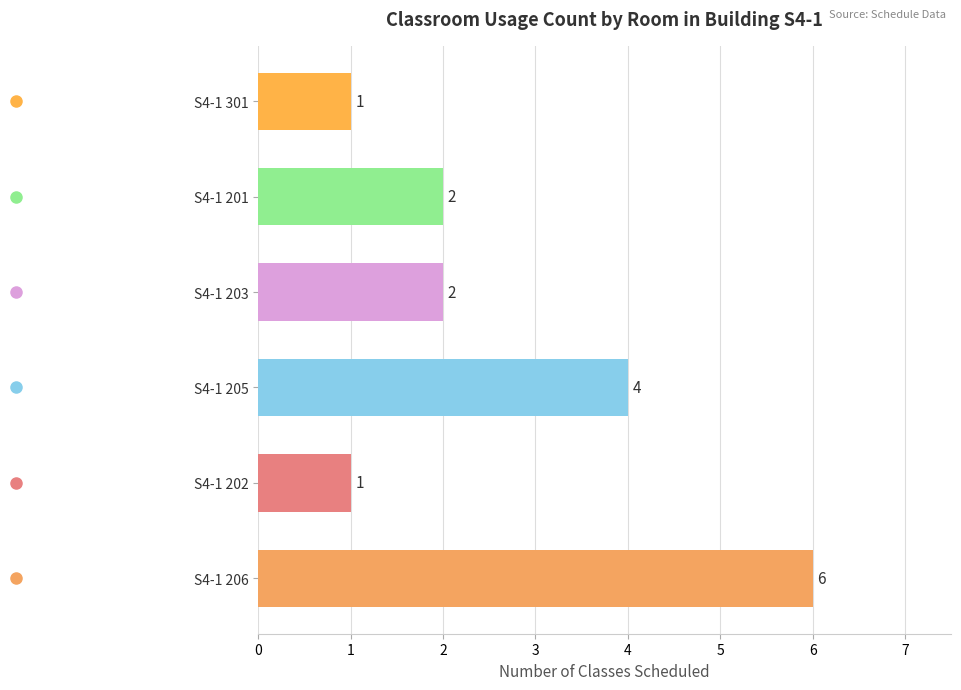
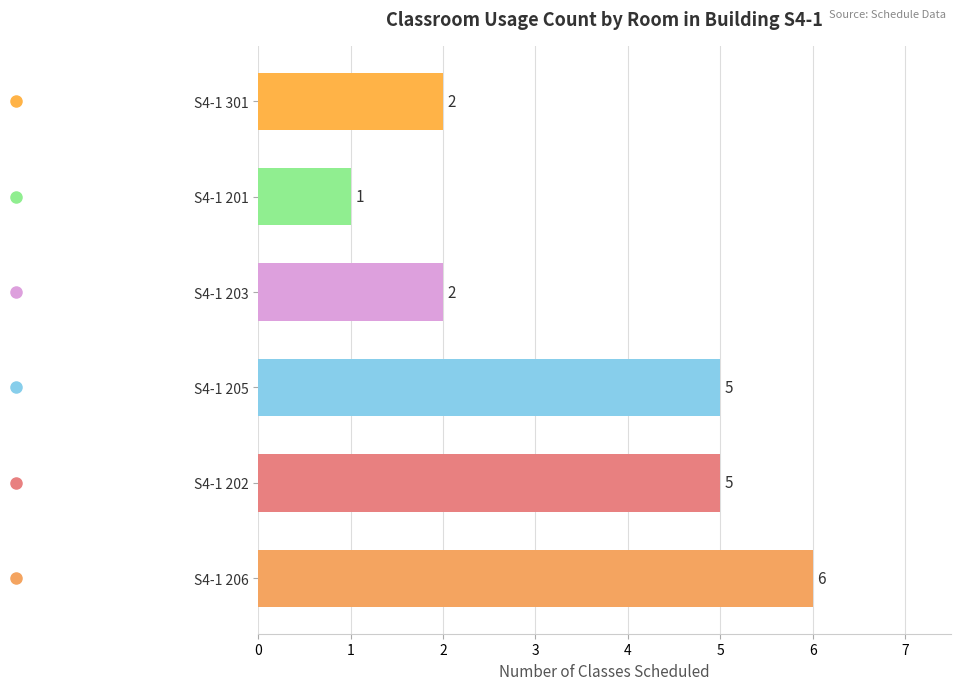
  {
-   "S4-1 301": 1,
-   "S4-1 201": 2,
+   "S4-1 301": 2,
+   "S4-1 201": 1,
    "S4-1 203": 2,
-   "S4-1 205": 4,
-   "S4-1 202": 1,
+   "S4-1 205": 5,
+   "S4-1 202": 5,
    "S4-1 206": 6
  }
